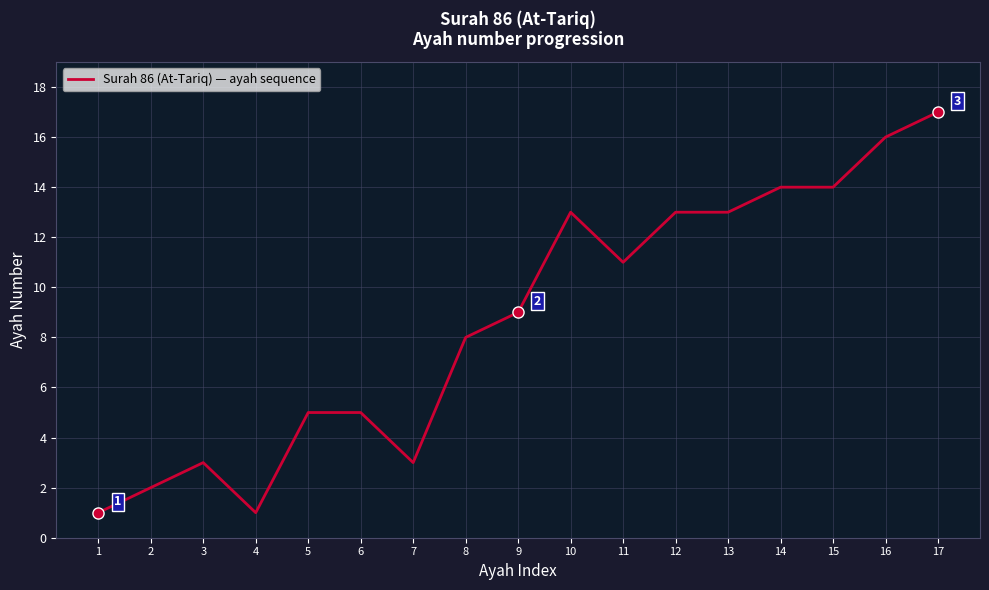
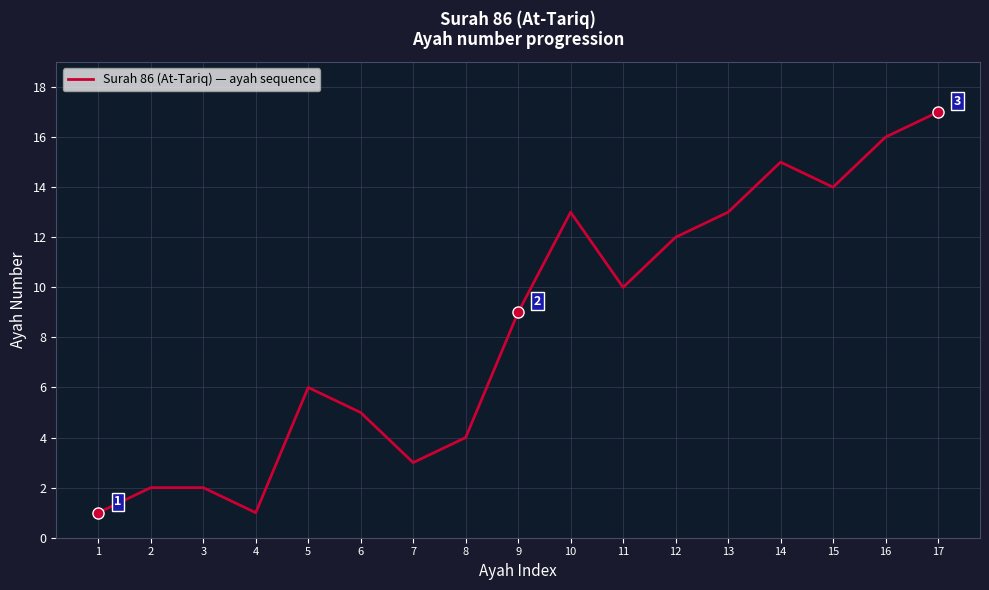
  {
    "Surah 86 (At-Tariq) — ayah sequence": {
      "2": 2,
-     "3": 3,
+     "3": 2,
      "4": 1,
-     "5": 5,
+     "5": 6,
      "6": 5,
      "7": 3,
-     "8": 8,
+     "8": 4,
      "10": 13,
-     "11": 11,
-     "12": 13,
+     "11": 10,
+     "12": 12,
      "13": 13,
-     "14": 14,
+     "14": 15,
      "15": 14,
      "16": 16
    }
  }
